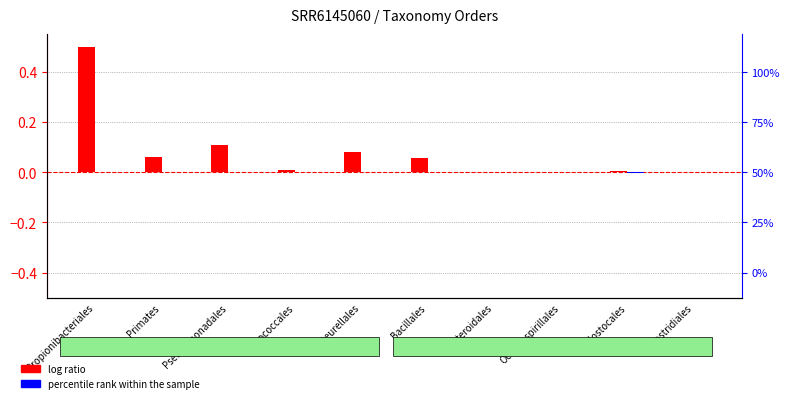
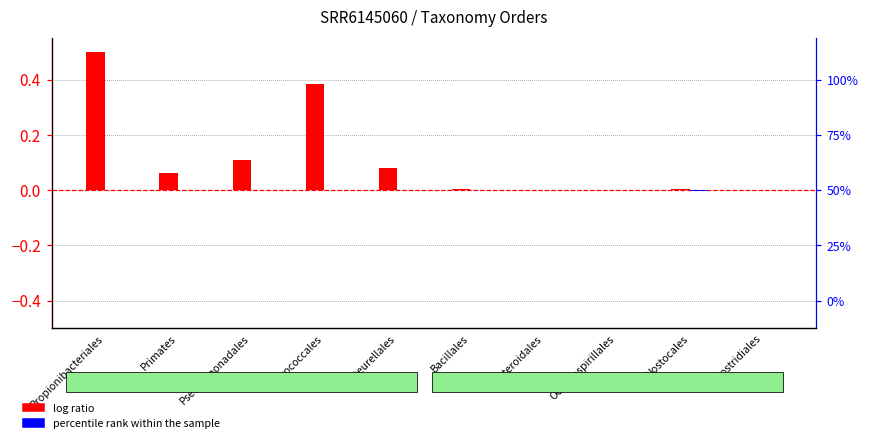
  {
    "log ratio": {
      "Propionibacteriales": 0.50,
      "Primates": 0.06,
      "Pseudomonadales": 0.11,
-     "Micrococcales": 0.01,
+     "Micrococcales": 0.38,
      "Pasteurellales": 0.08,
-     "Bacillales": 0.06
+     "Bacillales": 0.00
    }
  }
